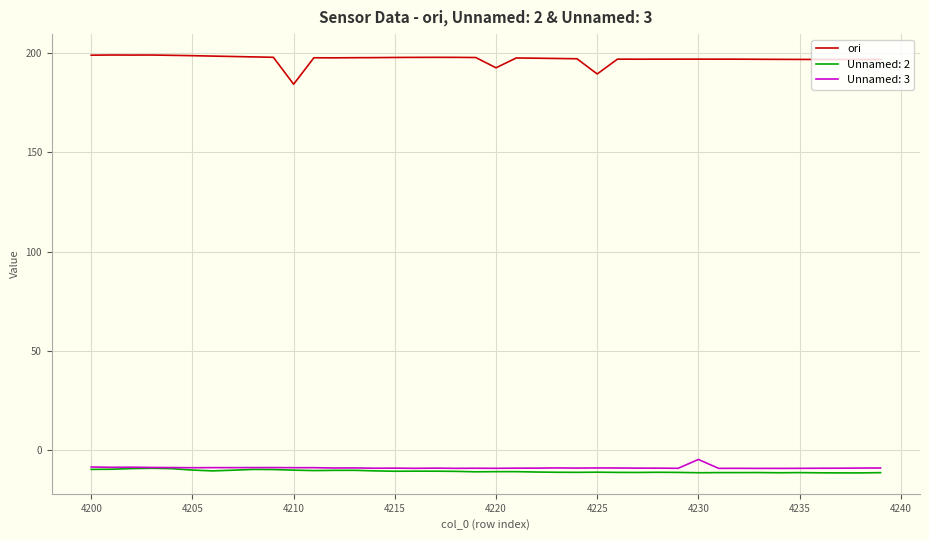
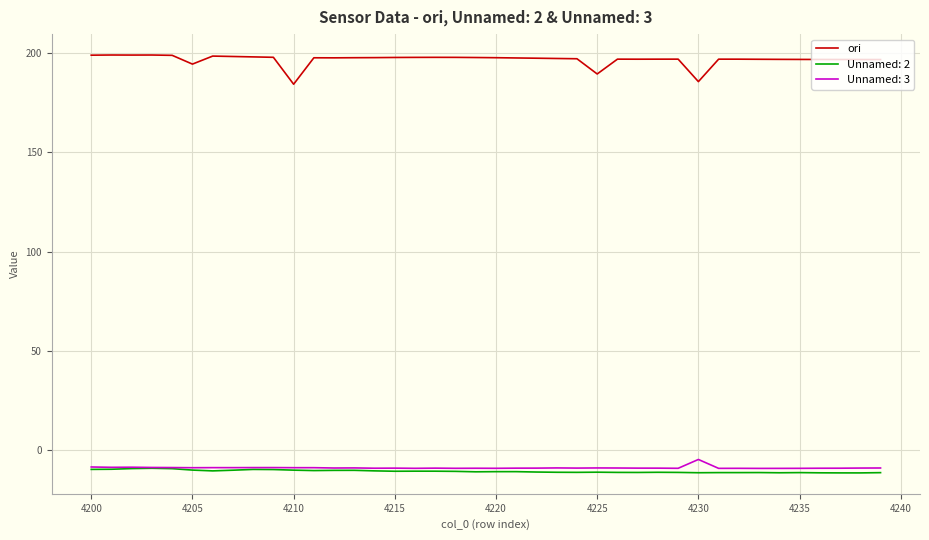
  {
    "ori": {
      "4200": 199,
-     "4205": 199,
+     "4205": 194,
      "4210": 184,
      "4215": 198,
-     "4220": 192,
+     "4220": 198,
      "4225": 189,
-     "4230": 197,
+     "4230": 185,
      "4235": 197
    },
    "Unnamed: 2": {
      "4215": -10,
      "4220": -11,
      "4225": -11,
      "4230": -11,
      "4235": -11
    },
    "Unnamed: 3": {
      "4215": -9,
      "4220": -9,
      "4225": -9,
      "4230": -5,
      "4235": -9
    }
  }
